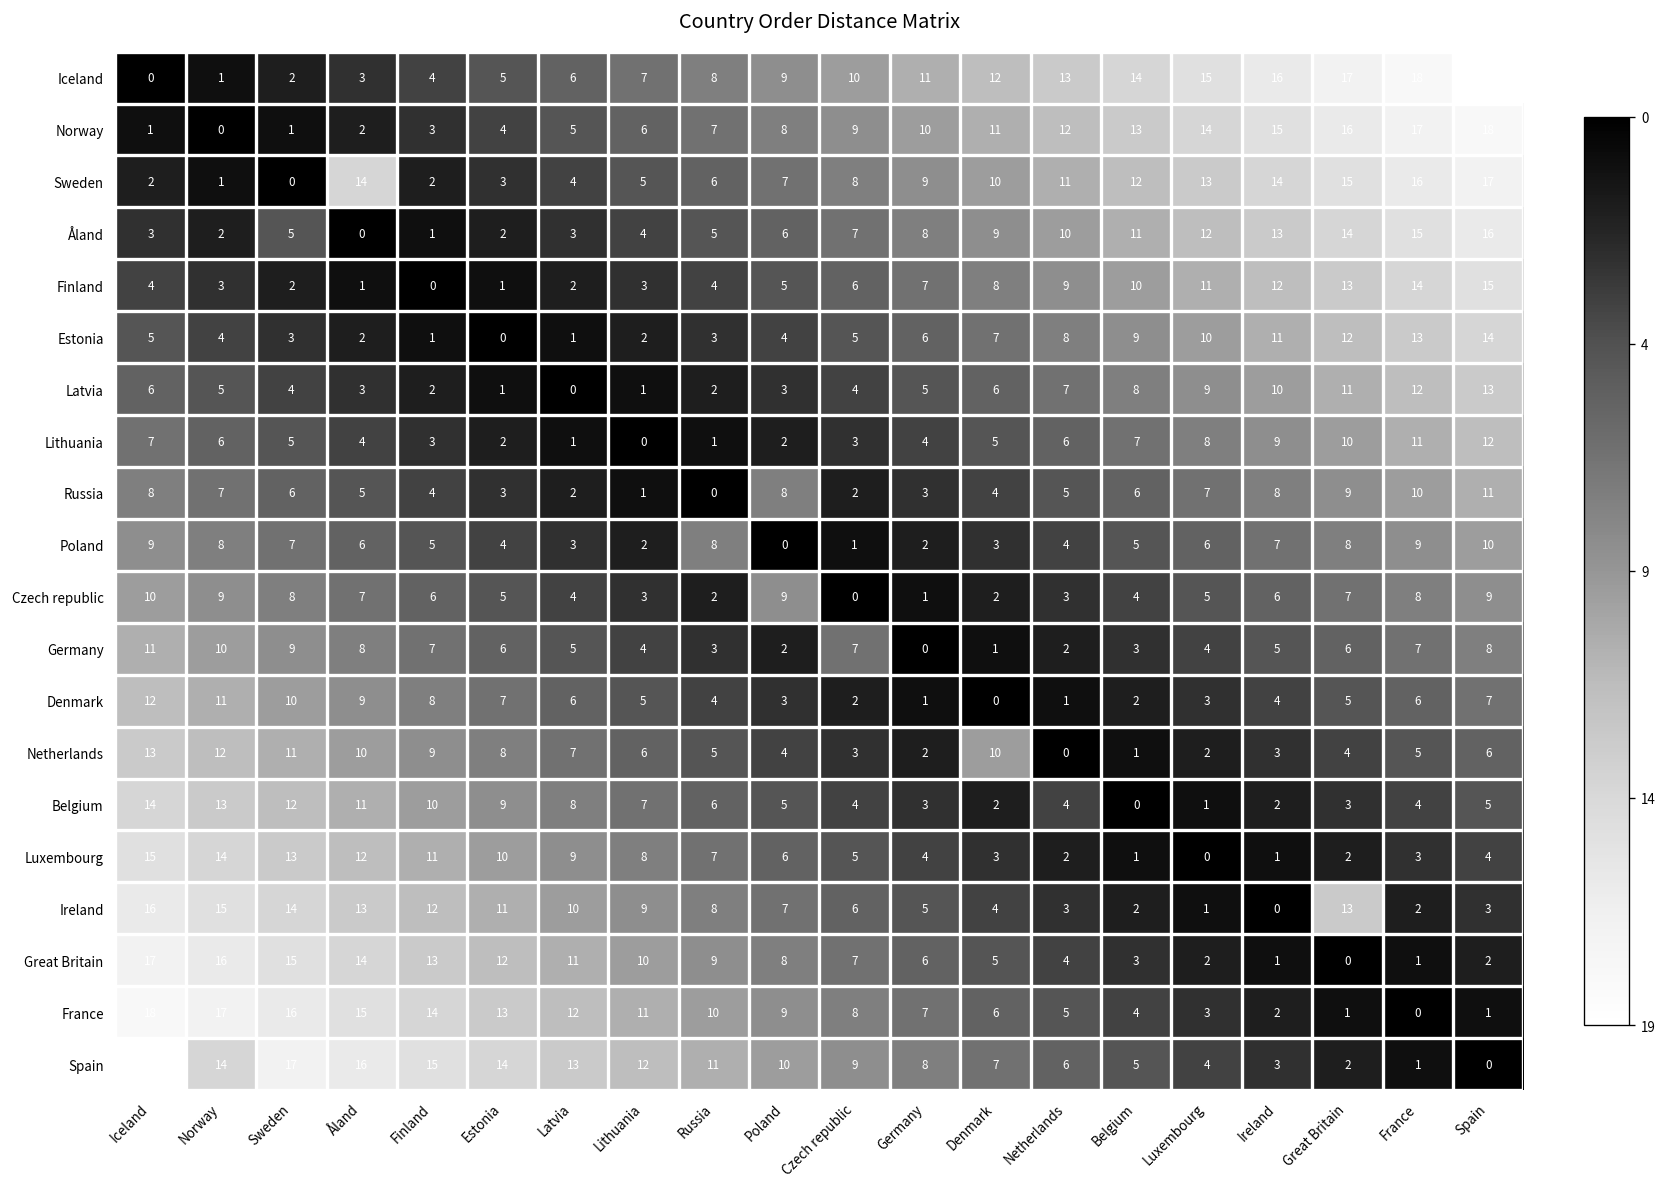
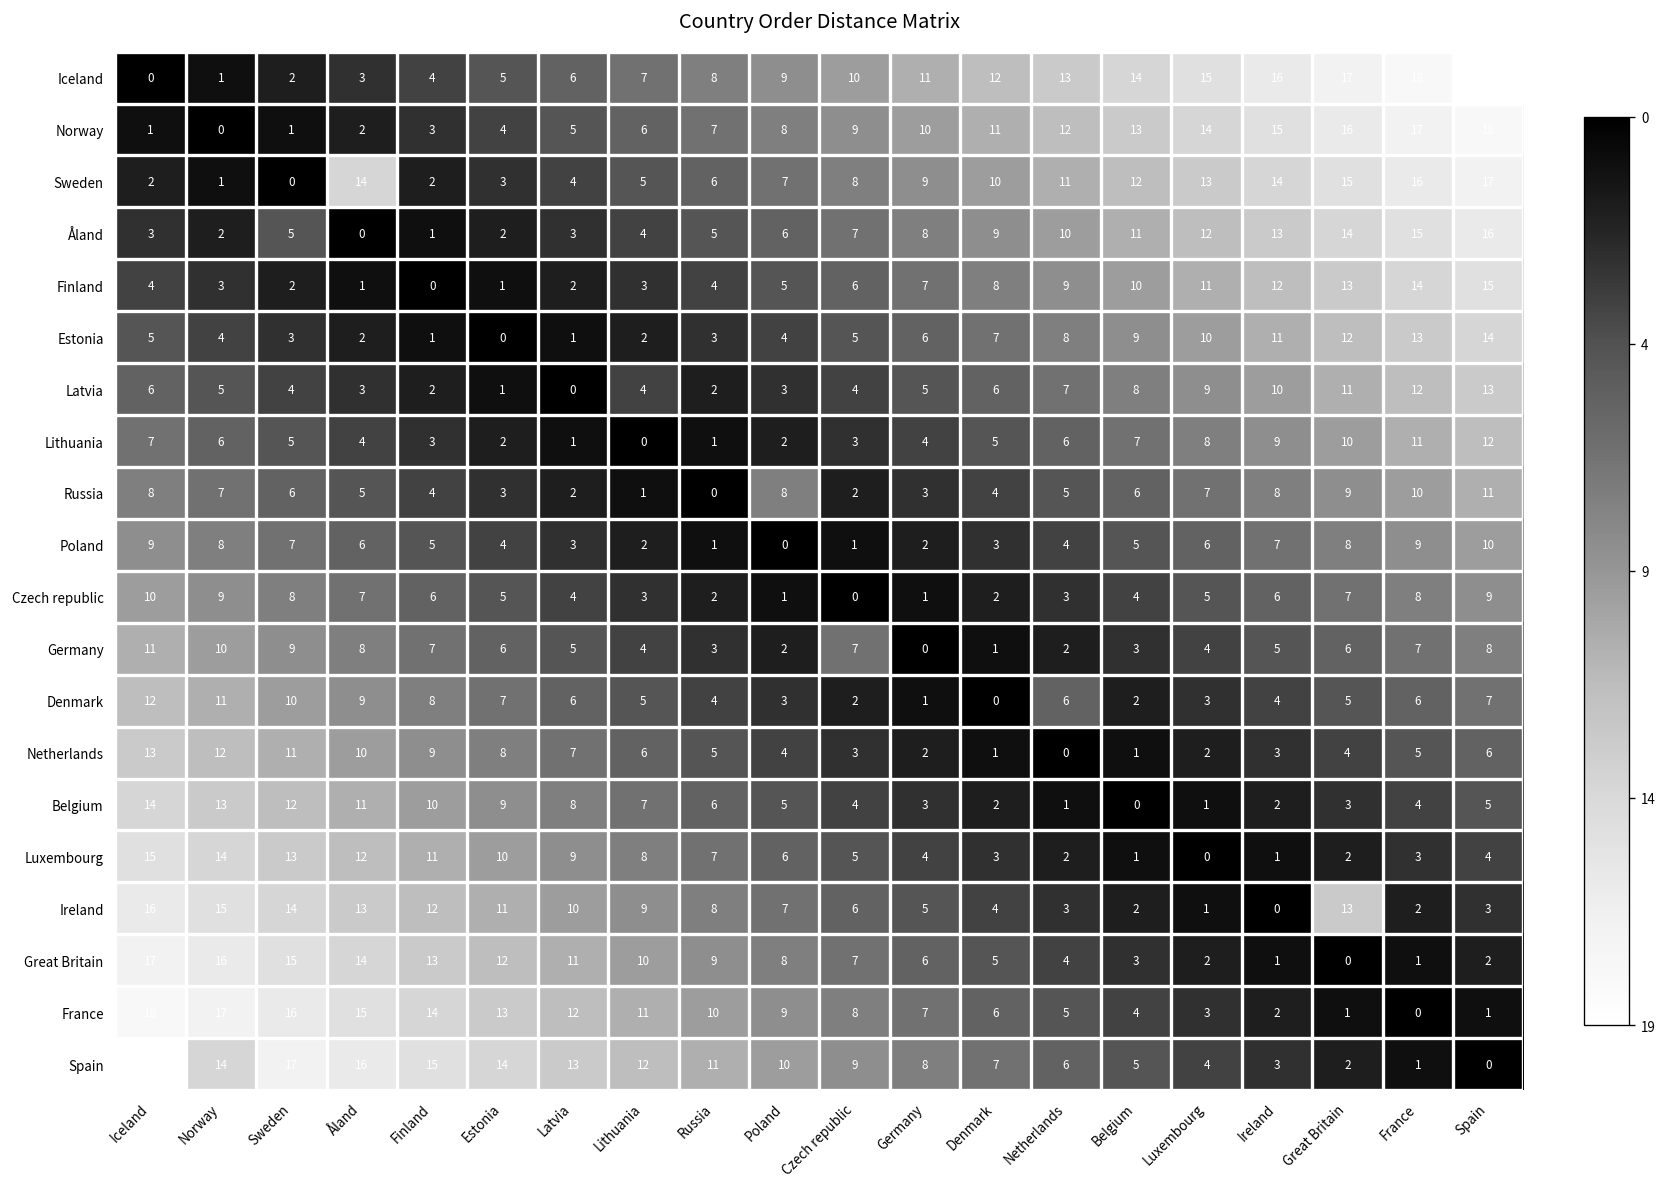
  {
    "Latvia": {
      "Iceland": 6,
      "Norway": 5,
      "Sweden": 4,
      "Åland": 3,
      "Finland": 2,
      "Estonia": 1,
      "Latvia": 0,
-     "Lithuania": 1,
+     "Lithuania": 4,
      "Russia": 2,
      "Poland": 3,
      "Czech republic": 4,
      "Germany": 5,
      "Denmark": 6,
      "Netherlands": 7,
      "Belgium": 8,
      "Luxembourg": 9,
      "Ireland": 10,
      "Great Britain": 11,
      "France": 12,
      "Spain": 13
    },
    "Poland": {
      "Iceland": 9,
      "Norway": 8,
      "Sweden": 7,
      "Åland": 6,
      "Finland": 5,
      "Estonia": 4,
      "Latvia": 3,
      "Lithuania": 2,
-     "Russia": 8,
+     "Russia": 1,
      "Poland": 0,
      "Czech republic": 1,
      "Germany": 2,
      "Denmark": 3,
      "Netherlands": 4,
      "Belgium": 5,
      "Luxembourg": 6,
      "Ireland": 7,
      "Great Britain": 8,
      "France": 9,
      "Spain": 10
    },
    "Czech republic": {
      "Iceland": 10,
      "Norway": 9,
      "Sweden": 8,
      "Åland": 7,
      "Finland": 6,
      "Estonia": 5,
      "Latvia": 4,
      "Lithuania": 3,
      "Russia": 2,
-     "Poland": 9,
+     "Poland": 1,
      "Czech republic": 0,
      "Germany": 1,
      "Denmark": 2,
      "Netherlands": 3,
      "Belgium": 4,
      "Luxembourg": 5,
      "Ireland": 6,
      "Great Britain": 7,
      "France": 8,
      "Spain": 9
    },
    "Denmark": {
      "Iceland": 12,
      "Norway": 11,
      "Sweden": 10,
      "Åland": 9,
      "Finland": 8,
      "Estonia": 7,
      "Latvia": 6,
      "Lithuania": 5,
      "Russia": 4,
      "Poland": 3,
      "Czech republic": 2,
      "Germany": 1,
      "Denmark": 0,
-     "Netherlands": 1,
+     "Netherlands": 6,
      "Belgium": 2,
      "Luxembourg": 3,
      "Ireland": 4,
      "Great Britain": 5,
      "France": 6,
      "Spain": 7
    },
    "Netherlands": {
      "Iceland": 13,
      "Norway": 12,
      "Sweden": 11,
      "Åland": 10,
      "Finland": 9,
      "Estonia": 8,
      "Latvia": 7,
      "Lithuania": 6,
      "Russia": 5,
      "Poland": 4,
      "Czech republic": 3,
      "Germany": 2,
-     "Denmark": 10,
+     "Denmark": 1,
      "Netherlands": 0,
      "Belgium": 1,
      "Luxembourg": 2,
      "Ireland": 3,
      "Great Britain": 4,
      "France": 5,
      "Spain": 6
    },
    "Belgium": {
      "Norway": 13,
      "Sweden": 12,
      "Åland": 11,
      "Finland": 10,
      "Estonia": 9,
      "Latvia": 8,
      "Lithuania": 7,
      "Russia": 6,
      "Poland": 5,
      "Czech republic": 4,
      "Germany": 3,
      "Denmark": 2,
-     "Netherlands": 4,
+     "Netherlands": 1,
      "Belgium": 0,
      "Luxembourg": 1,
      "Ireland": 2,
      "Great Britain": 3,
      "France": 4,
      "Spain": 5
    }
  }
